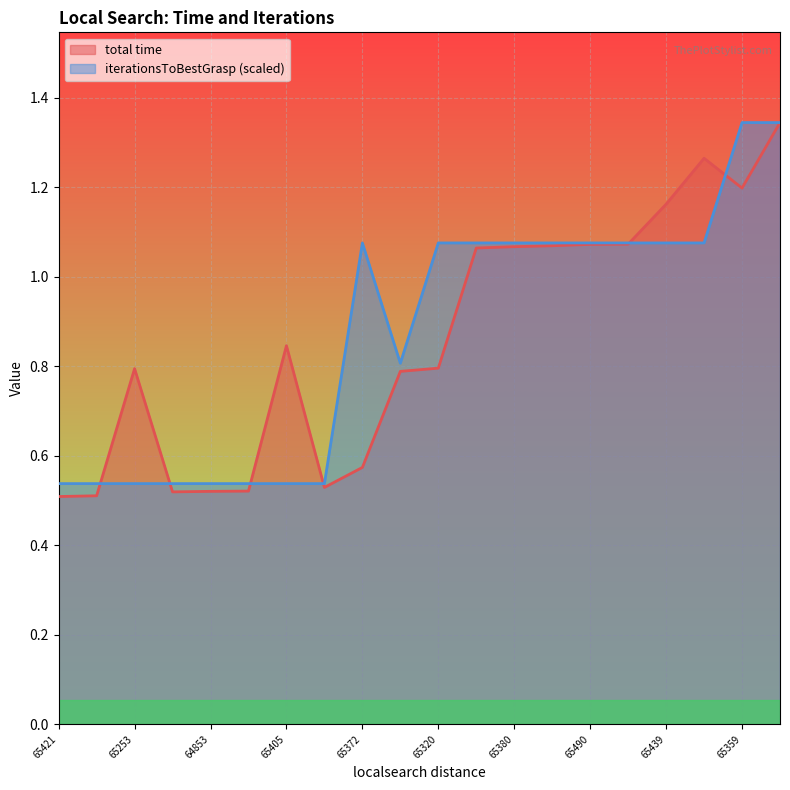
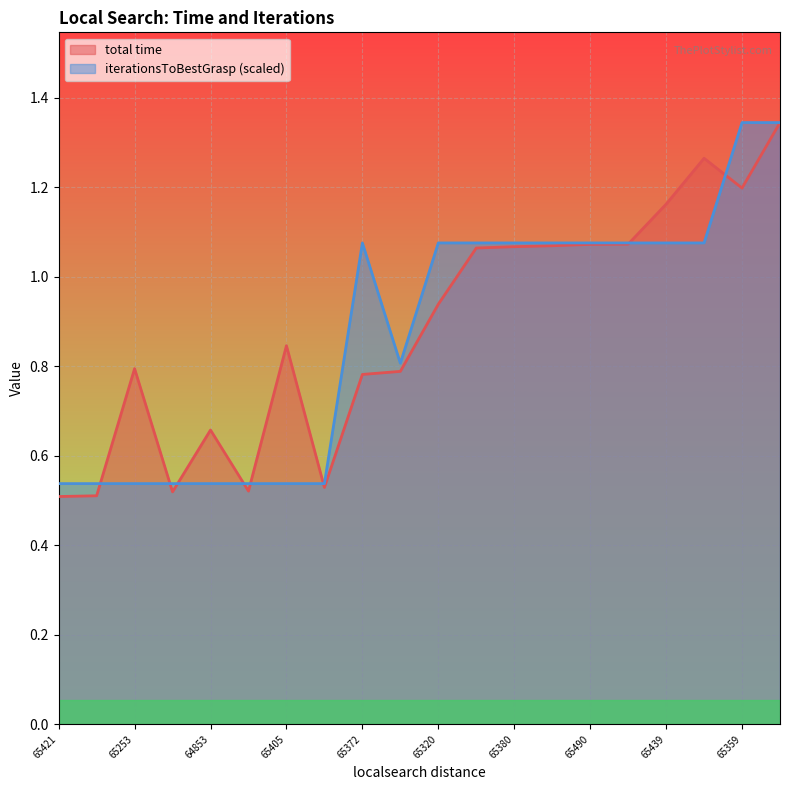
  {
    "total time": {
      "65421": 0.51,
      "65253": 0.79,
-     "64853": 0.52,
+     "64853": 0.66,
      "65405": 0.85,
-     "65372": 0.57,
-     "65320": 0.80,
+     "65372": 0.78,
+     "65320": 0.94,
      "65380": 1.07,
      "65439": 1.16,
      "65359": 1.20
    },
    "iterationsToBestGrasp (scaled)": {
      "65421": 0.54,
      "65253": 0.54,
      "64853": 0.54,
      "65405": 0.54,
      "65372": 1.08,
      "65320": 1.08,
      "65380": 1.08,
      "65439": 1.08,
      "65359": 1.34
    }
  }
